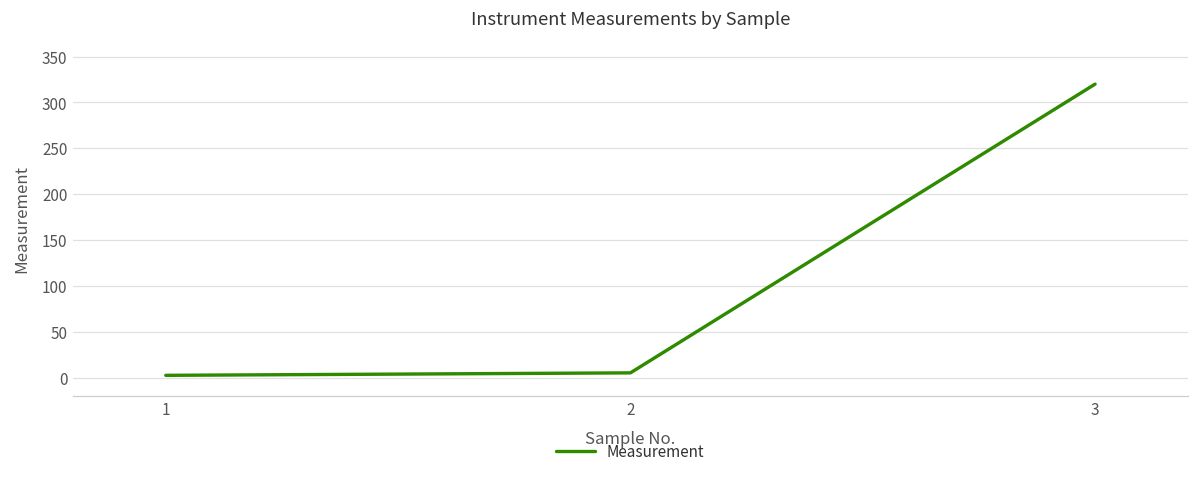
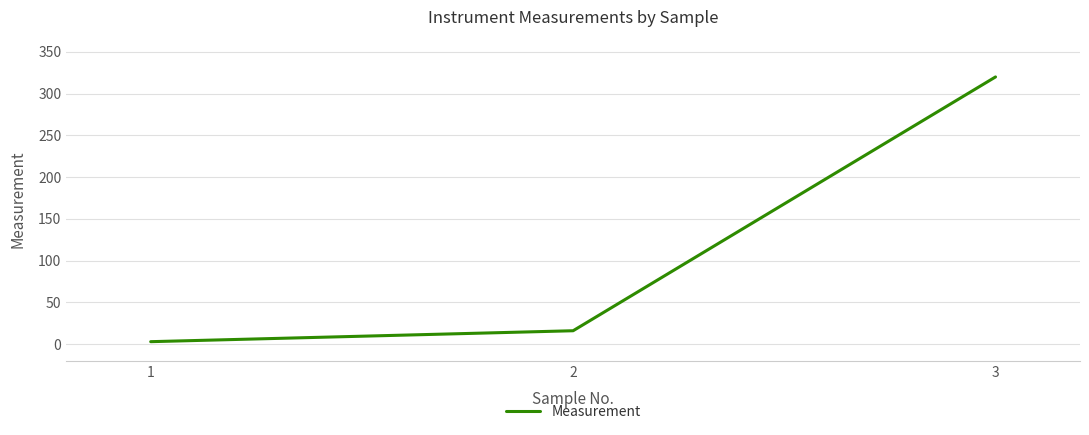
  {
    "1": 0,
-   "2": 10,
+   "2": 20,
    "3": 320
  }
